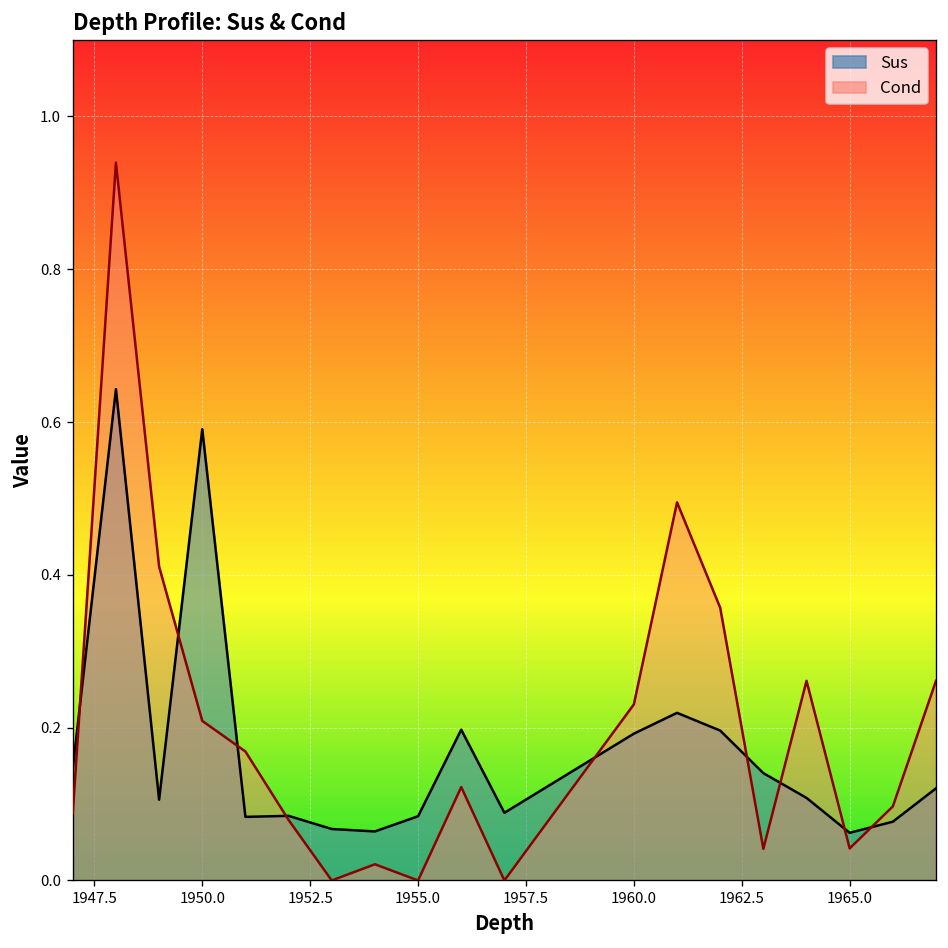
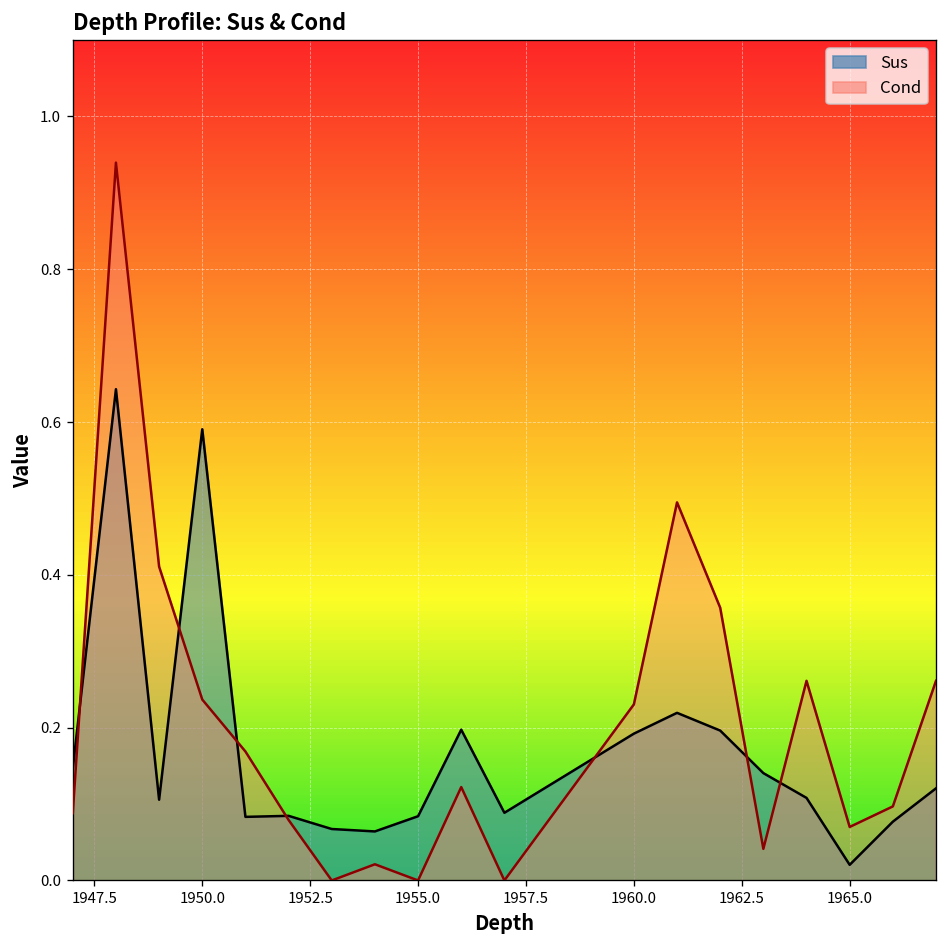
  {
    "Sus": {
      "1950.0": 0.59,
      "1955.0": 0.08,
      "1960.0": 0.19,
-     "1965.0": 0.06
+     "1965.0": 0.02
    },
    "Cond": {
-     "1950.0": 0.21,
+     "1950.0": 0.24,
      "1955.0": 0.00,
      "1960.0": 0.23,
-     "1965.0": 0.04
+     "1965.0": 0.07
    }
  }
